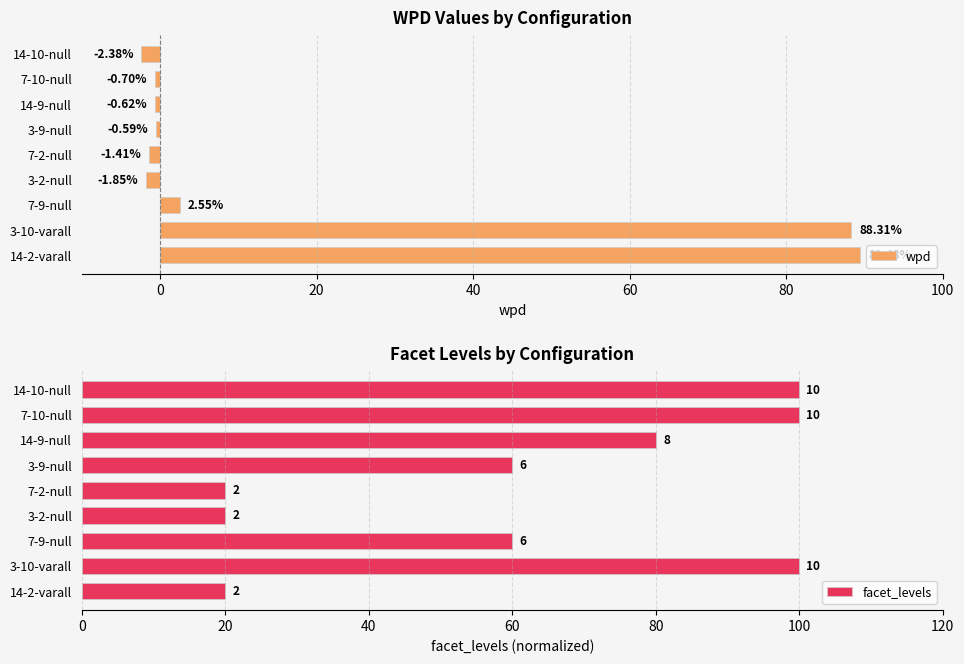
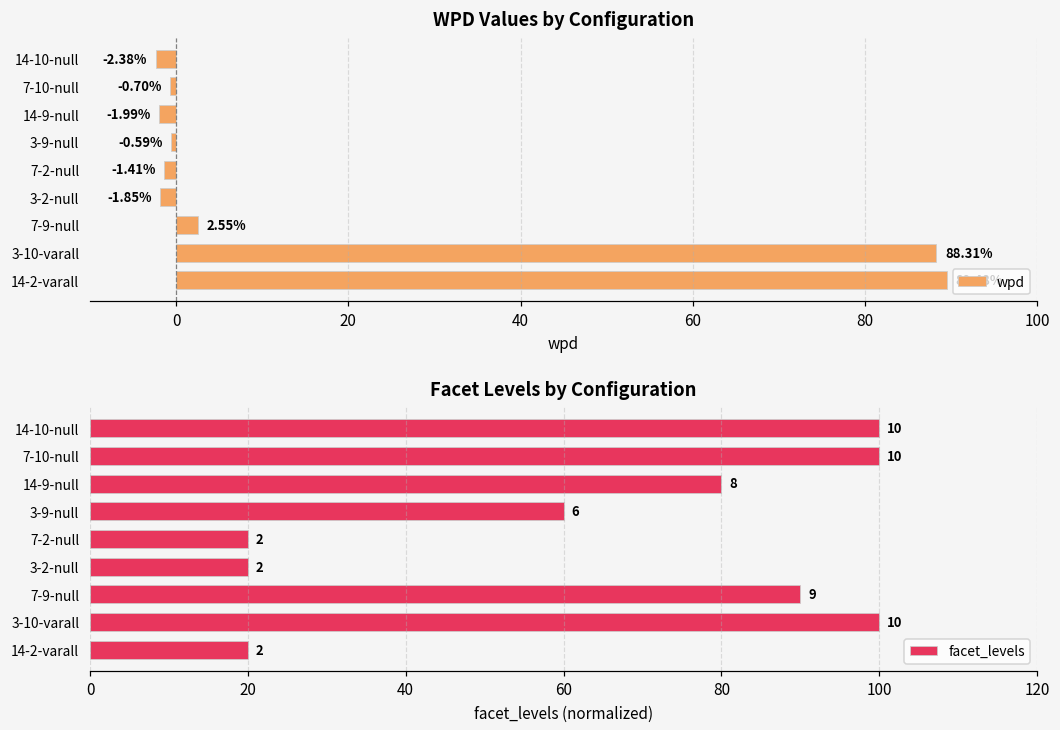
  {
    "WPD Values by Configuration": {
      "14-10-null": "-2.38%",
      "7-10-null": "-0.70%",
-     "14-9-null": "-0.62%",
+     "14-9-null": "-1.99%",
      "3-9-null": "-0.59%",
      "7-2-null": "-1.41%",
      "3-2-null": "-1.85%",
      "7-9-null": "2.55%",
      "3-10-varall": "88.31%"
    },
    "Facet Levels by Configuration": {
-     "7-9-null": "6"
+     "7-9-null": "9"
    }
  }
